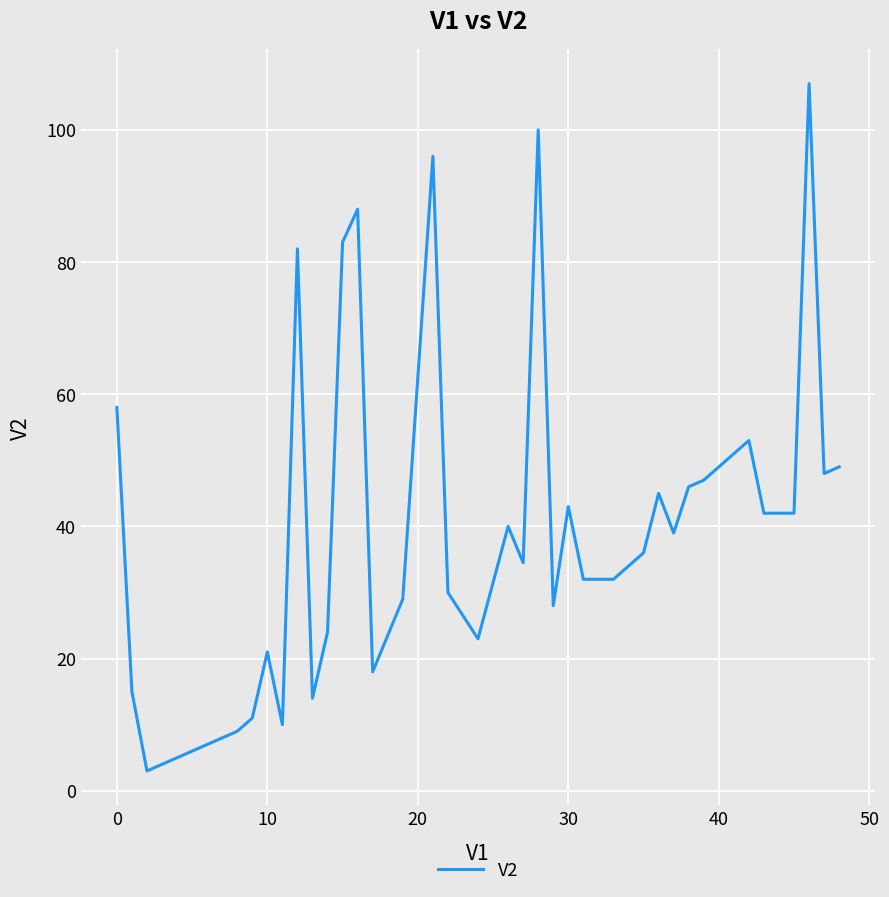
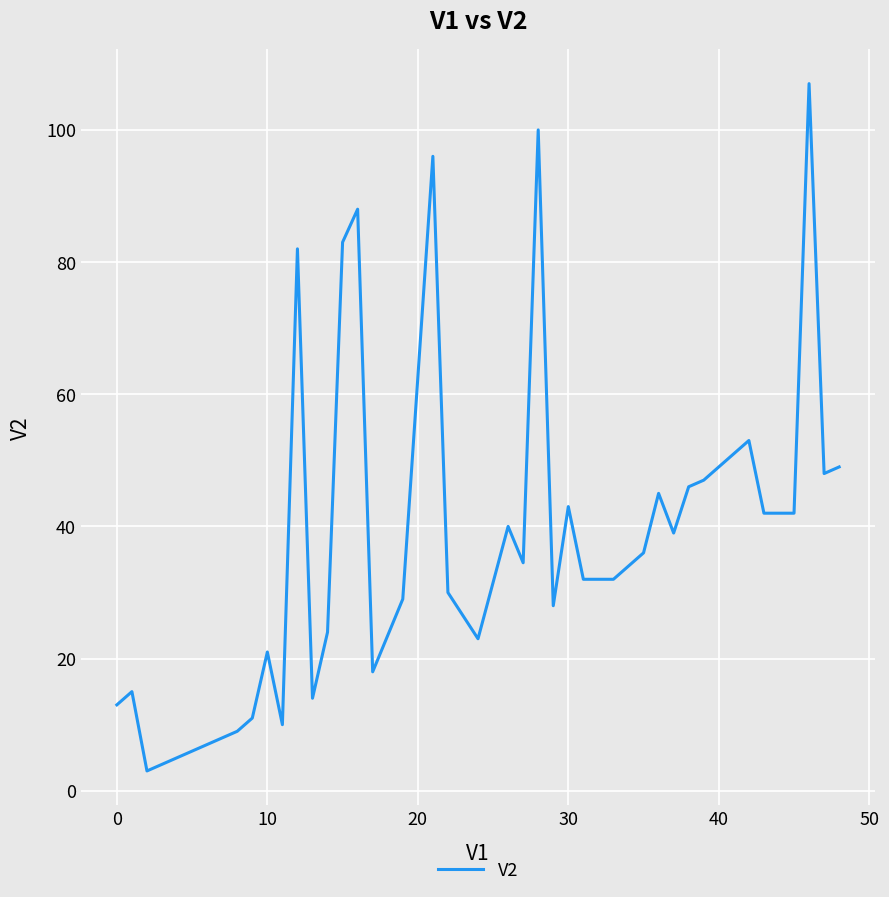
  {
-   "0": 58,
+   "0": 13,
    "10": 21,
    "30": 43
  }
